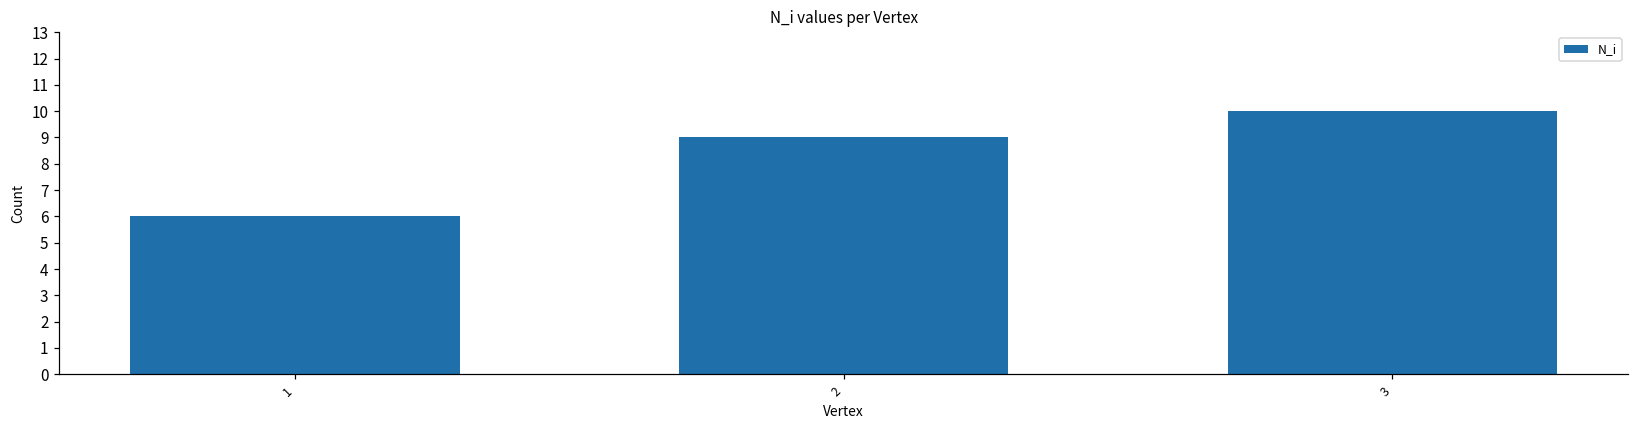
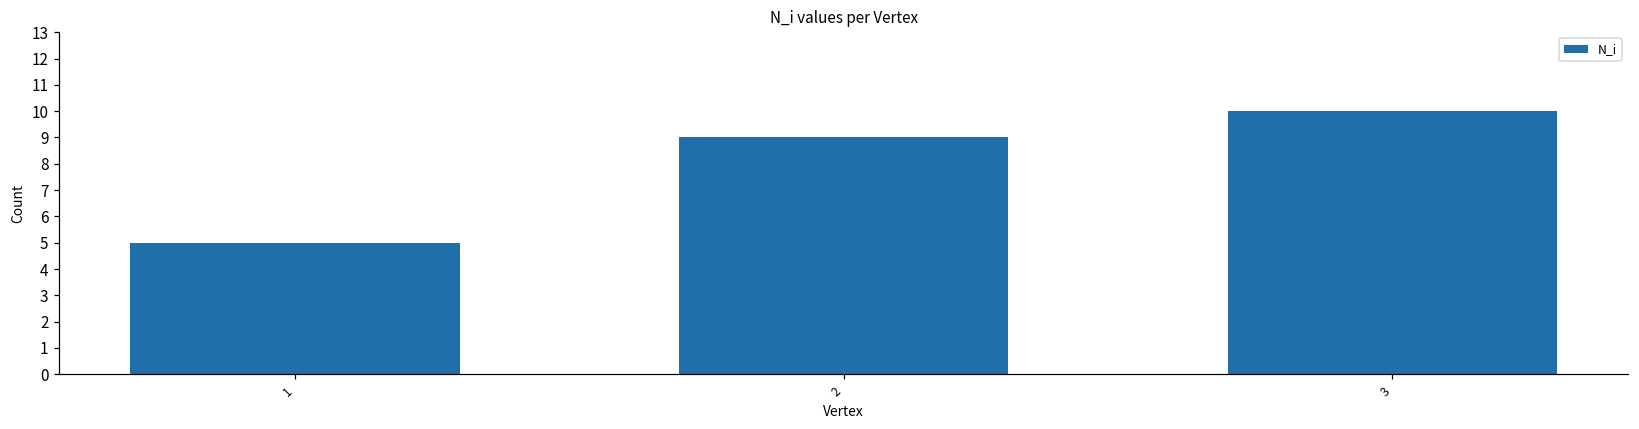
  {
-   "1": 6,
+   "1": 5,
    "2": 9,
    "3": 10
  }
